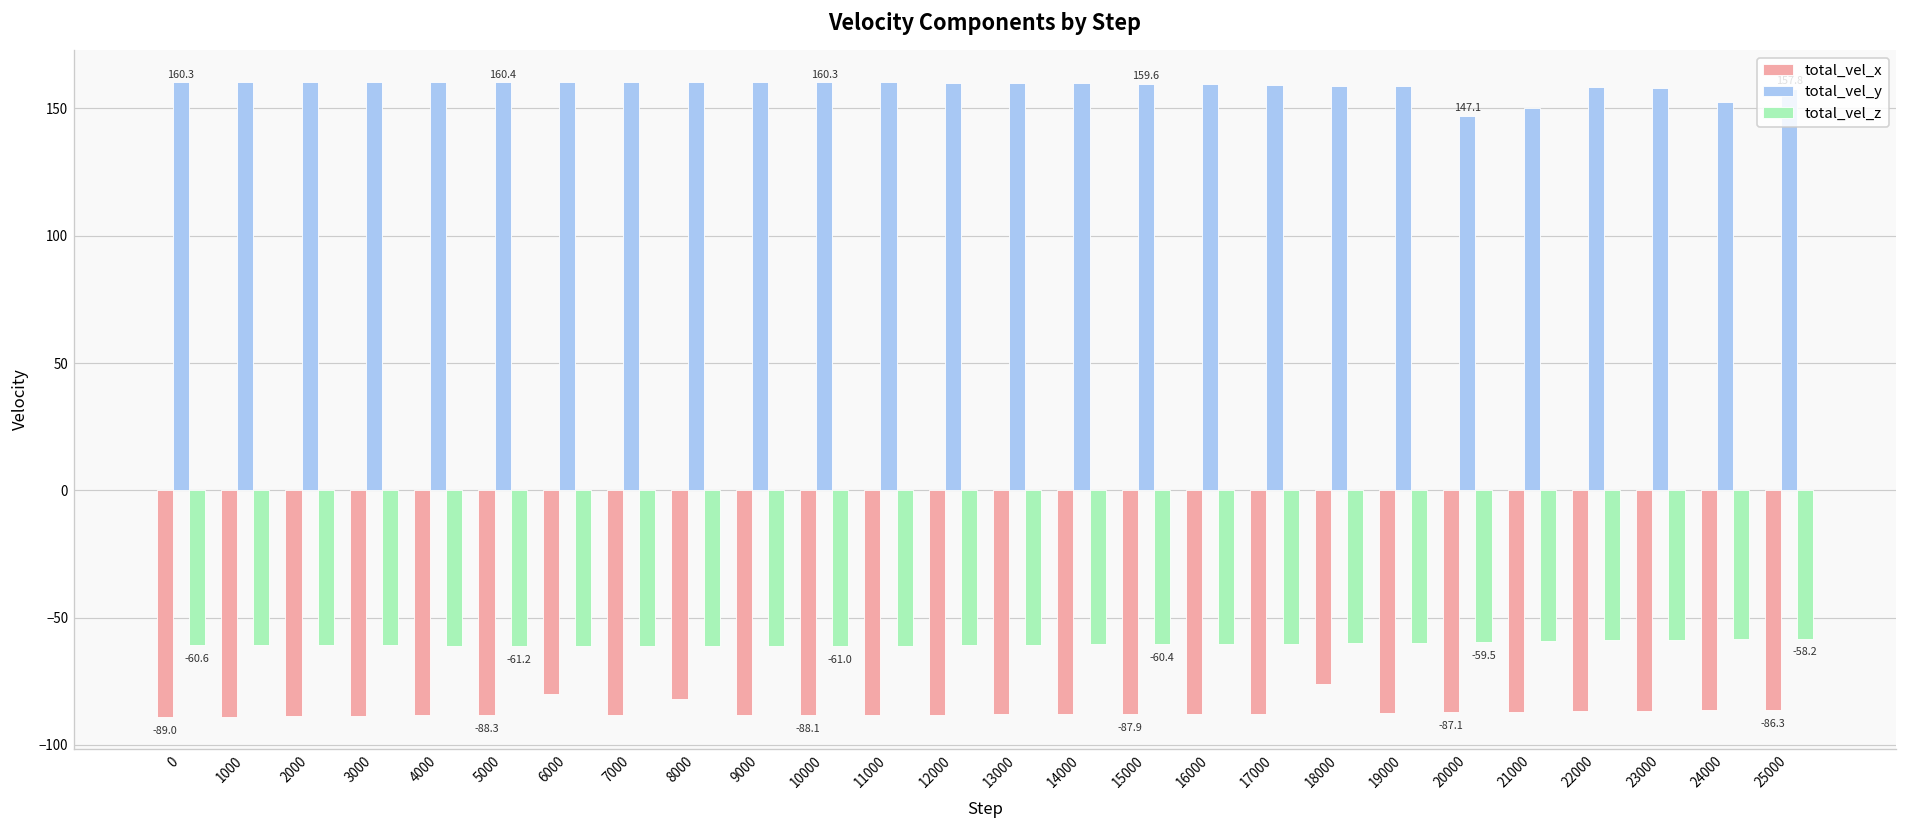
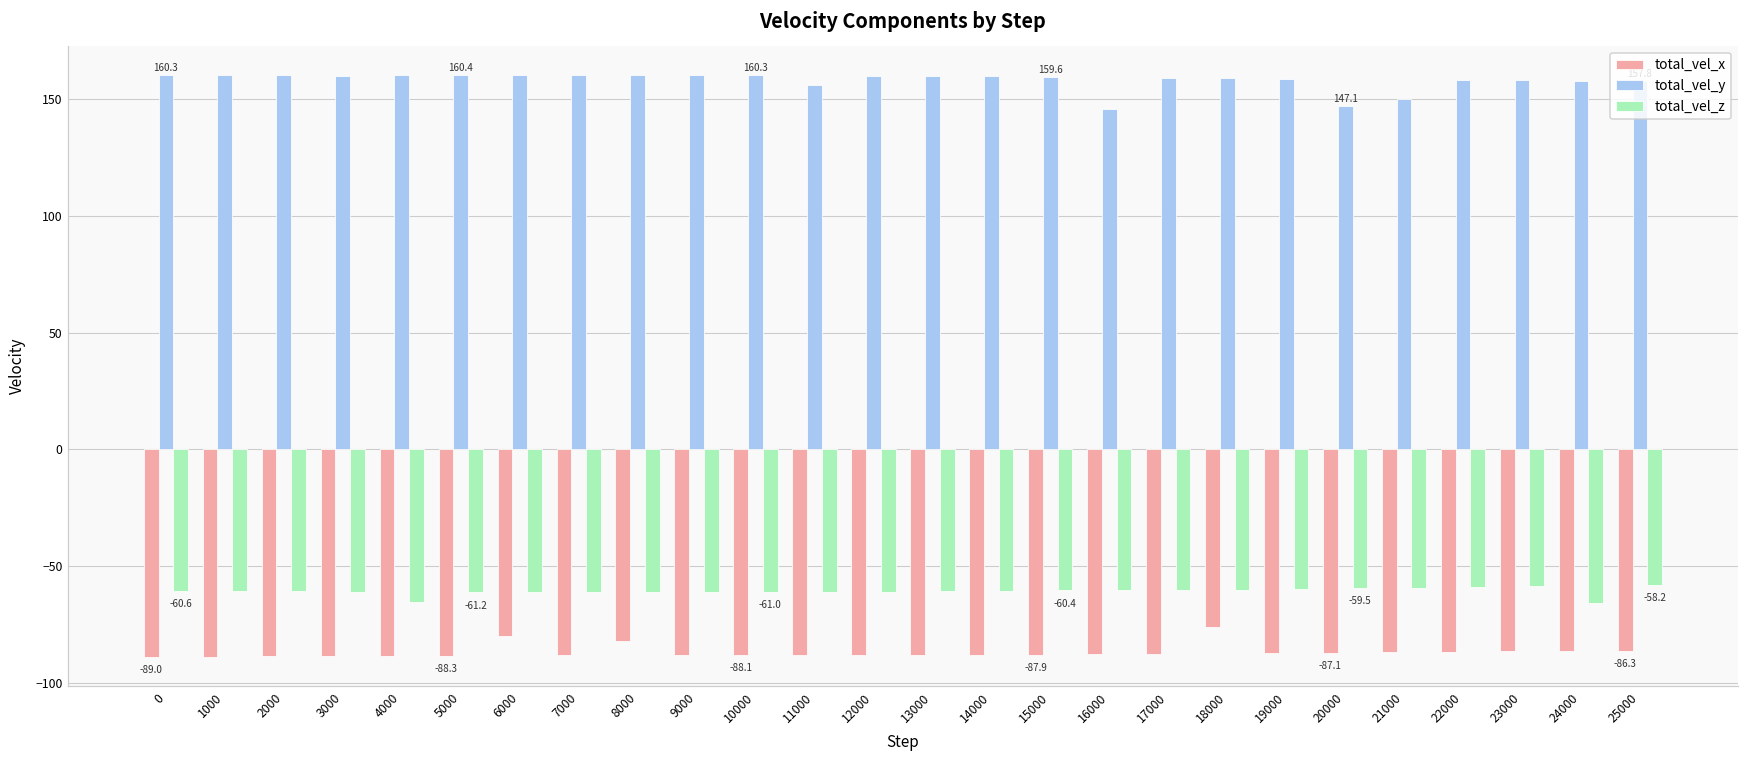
  {
    "total_vel_x": {
      "0": -89.0,
      "5000": -88.3,
      "10000": -88.1,
      "15000": -87.9,
      "20000": -87.1,
      "25000": -86.3
    },
    "total_vel_y": {
      "1000": 160,
      "2000": 160,
      "3000": 160,
      "4000": 160,
      "6000": 160,
      "7000": 160,
      "8000": 160,
      "9000": 160,
-     "11000": 160,
+     "11000": 156,
      "12000": 160,
      "13000": 160,
      "14000": 160,
-     "16000": 159,
+     "16000": 146,
      "17000": 159,
      "18000": 159,
      "19000": 159,
      "21000": 150,
      "22000": 158,
      "23000": 158,
-     "24000": 152
+     "24000": 158
    },
    "total_vel_z": {
      "1000": -61,
      "2000": -61,
      "3000": -61,
-     "4000": -61,
+     "4000": -66,
      "6000": -61,
      "7000": -61,
      "8000": -61,
      "9000": -61,
      "11000": -61,
      "12000": -61,
      "13000": -61,
      "14000": -61,
      "16000": -60,
      "17000": -60,
      "18000": -60,
      "19000": -60,
      "21000": -59,
      "22000": -59,
      "23000": -59,
-     "24000": -58
+     "24000": -66
    }
  }
